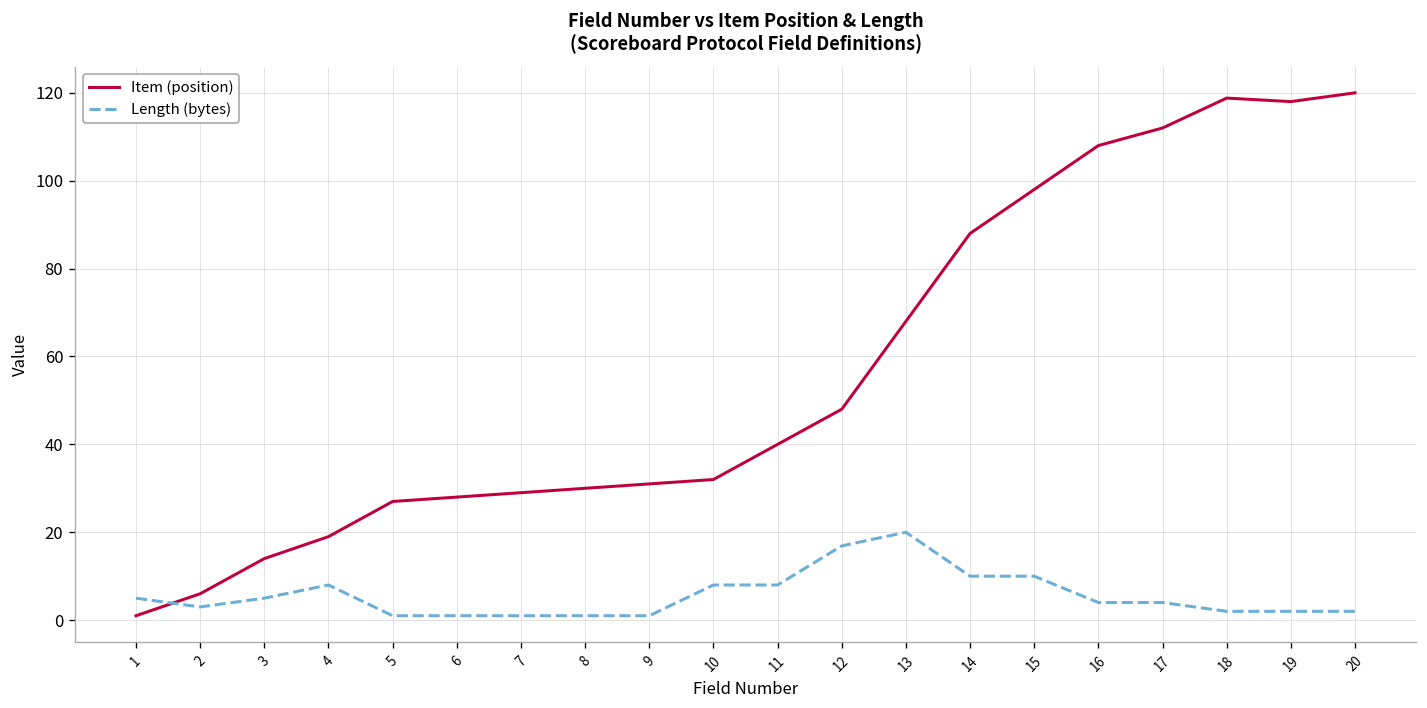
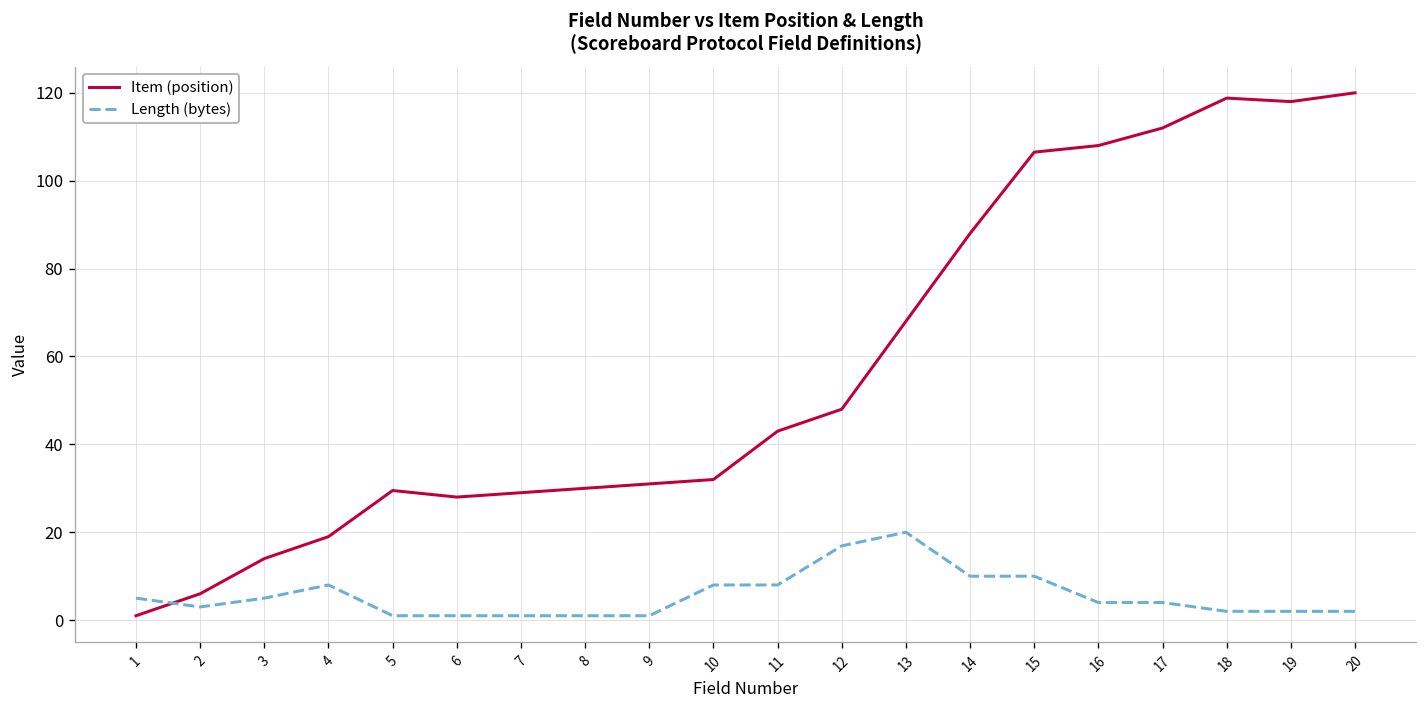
  {
    "Item (position)": {
      "1": 1,
      "2": 6,
      "3": 14,
      "4": 19,
-     "5": 27,
+     "5": 30,
      "6": 28,
      "7": 29,
      "8": 30,
      "9": 31,
      "10": 32,
-     "11": 40,
+     "11": 43,
      "12": 48,
      "13": 68,
      "14": 88,
-     "15": 98,
+     "15": 107,
      "16": 108,
      "17": 112,
      "18": 119,
      "19": 118,
      "20": 120
    },
    "Length (bytes)": {
      "1": 5,
      "2": 3,
      "3": 5,
      "4": 8,
      "5": 1,
      "6": 1,
      "7": 1,
      "8": 1,
      "9": 1,
      "10": 8,
      "11": 8,
      "12": 17,
      "13": 20,
      "14": 10,
      "15": 10,
      "16": 4,
      "17": 4,
      "18": 2,
      "19": 2,
      "20": 2
    }
  }
